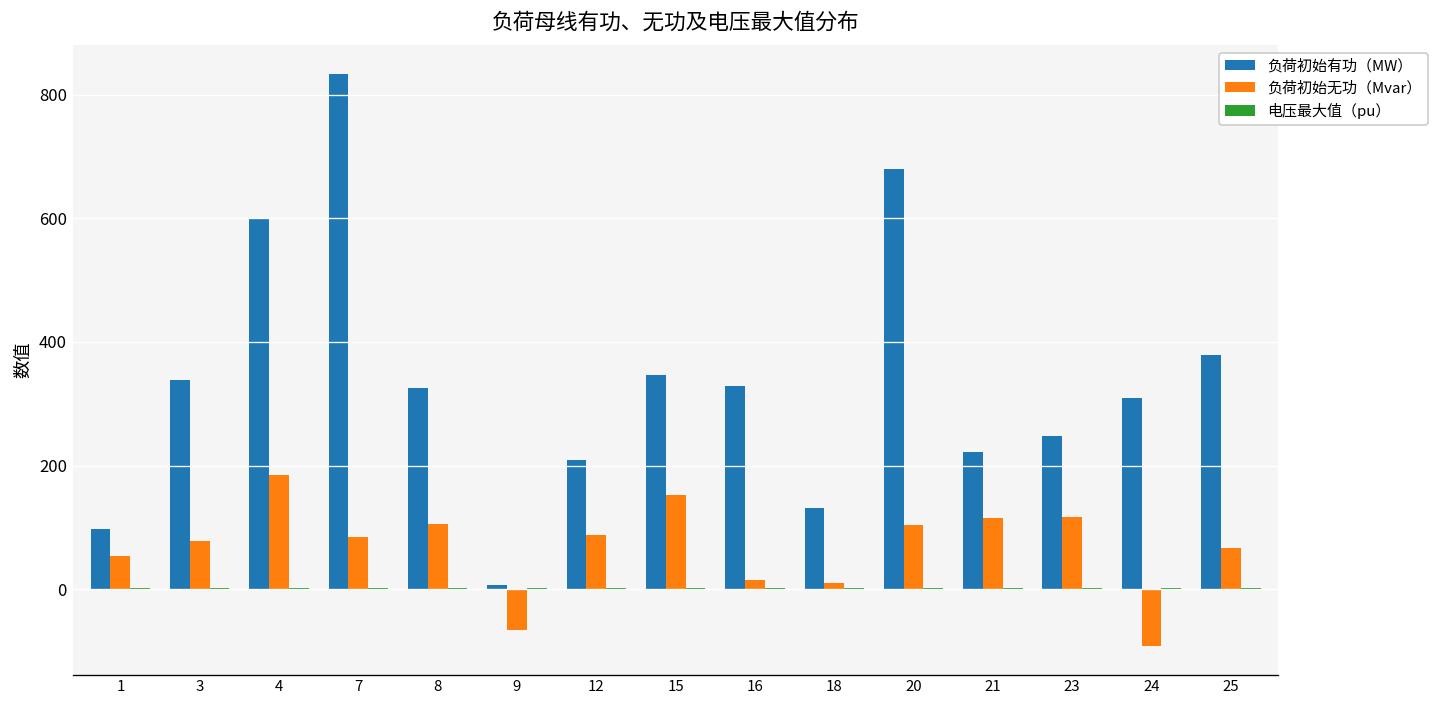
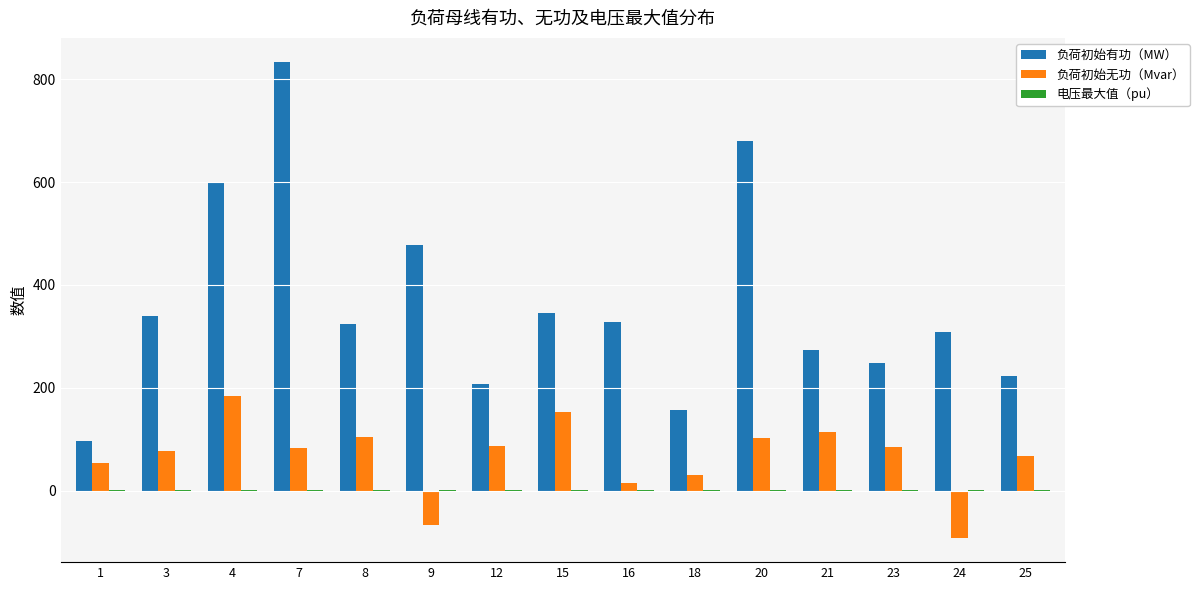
  {
    "负荷初始有功（MW）": {
      "1": 100,
      "3": 340,
      "4": 600,
      "7": 830,
      "8": 330,
-     "9": 10,
+     "9": 480,
      "12": 210,
      "15": 350,
      "16": 330,
-     "18": 130,
+     "18": 160,
      "20": 680,
-     "21": 220,
+     "21": 270,
      "23": 250,
      "24": 310,
-     "25": 380
+     "25": 220
    },
    "负荷初始无功（Mvar）": {
      "1": 50,
      "3": 80,
      "4": 180,
      "7": 80,
      "8": 100,
      "9": -70,
      "12": 90,
      "15": 150,
      "16": 10,
-     "18": 10,
+     "18": 30,
      "20": 100,
      "21": 120,
-     "23": 120,
+     "23": 80,
      "24": -90,
      "25": 70
    }
  }
